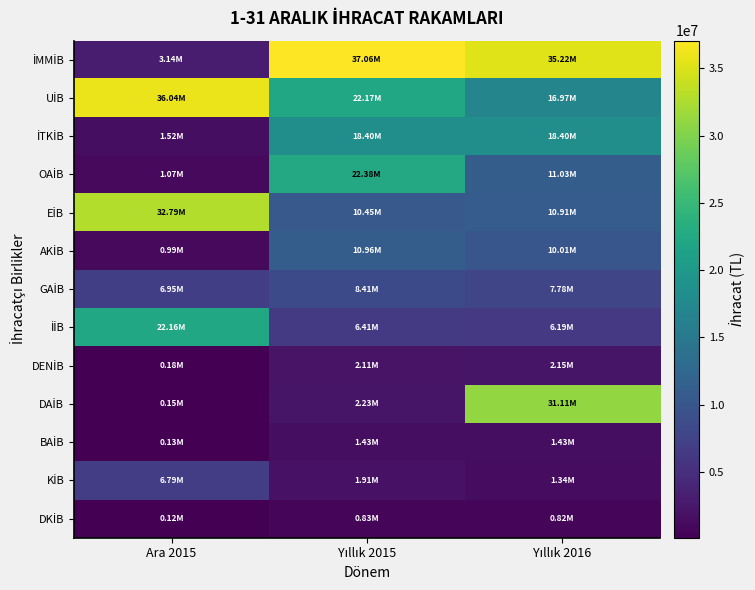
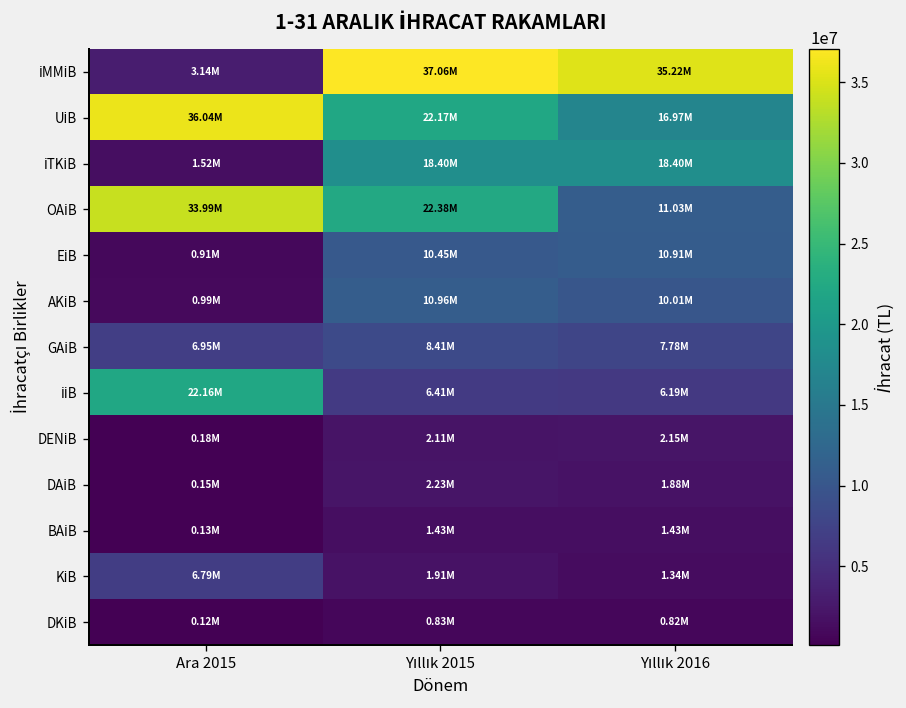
  {
    "İMMİB": {
      "Ara 2015": "3.14M",
      "Yıllık 2015": "37.06M",
      "Yıllık 2016": "35.22M"
    },
    "UİB": {
      "Ara 2015": "36.04M",
      "Yıllık 2015": "22.17M",
      "Yıllık 2016": "16.97M"
    },
    "İTKİB": {
      "Ara 2015": "1.52M",
      "Yıllık 2015": "18.40M",
      "Yıllık 2016": "18.40M"
    },
    "OAİB": {
-     "Ara 2015": "1.07M",
+     "Ara 2015": "33.99M",
      "Yıllık 2015": "22.38M",
      "Yıllık 2016": "11.03M"
    },
    "EİB": {
-     "Ara 2015": "32.79M",
+     "Ara 2015": "0.91M",
      "Yıllık 2015": "10.45M",
      "Yıllık 2016": "10.91M"
    },
    "AKİB": {
      "Ara 2015": "0.99M",
      "Yıllık 2015": "10.96M",
      "Yıllık 2016": "10.01M"
    },
    "GAİB": {
      "Ara 2015": "6.95M",
      "Yıllık 2015": "8.41M",
      "Yıllık 2016": "7.78M"
    },
    "İİB": {
      "Ara 2015": "22.16M",
      "Yıllık 2015": "6.41M",
      "Yıllık 2016": "6.19M"
    },
    "DENİB": {
      "Ara 2015": "0.18M",
      "Yıllık 2015": "2.11M",
      "Yıllık 2016": "2.15M"
    },
    "DAİB": {
      "Ara 2015": "0.15M",
      "Yıllık 2015": "2.23M",
-     "Yıllık 2016": "31.11M"
+     "Yıllık 2016": "1.88M"
    },
    "BAİB": {
      "Ara 2015": "0.13M",
      "Yıllık 2015": "1.43M",
      "Yıllık 2016": "1.43M"
    },
    "KİB": {
      "Ara 2015": "6.79M",
      "Yıllık 2015": "1.91M",
      "Yıllık 2016": "1.34M"
    },
    "DKİB": {
      "Ara 2015": "0.12M",
      "Yıllık 2015": "0.83M",
      "Yıllık 2016": "0.82M"
    }
  }
